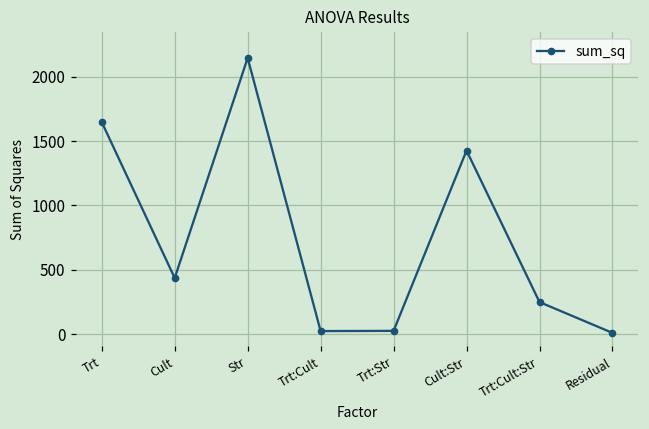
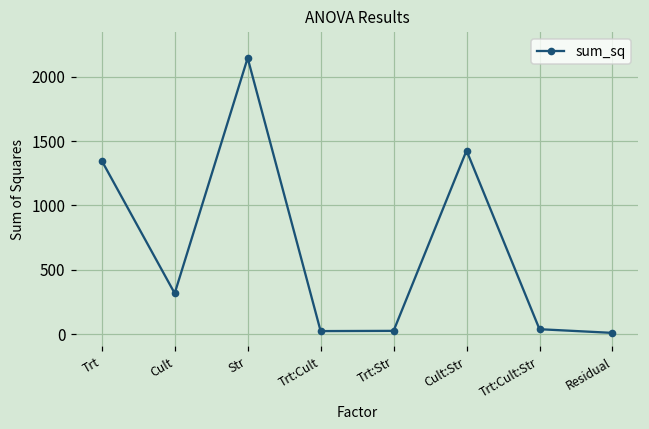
  {
-   "Trt": 1650,
-   "Cult": 440,
+   "Trt": 1350,
+   "Cult": 320,
    "Str": 2150,
    "Trt:Cult": 20,
    "Trt:Str": 20,
    "Cult:Str": 1430,
-   "Trt:Cult:Str": 250,
+   "Trt:Cult:Str": 40,
    "Residual": 10
  }
